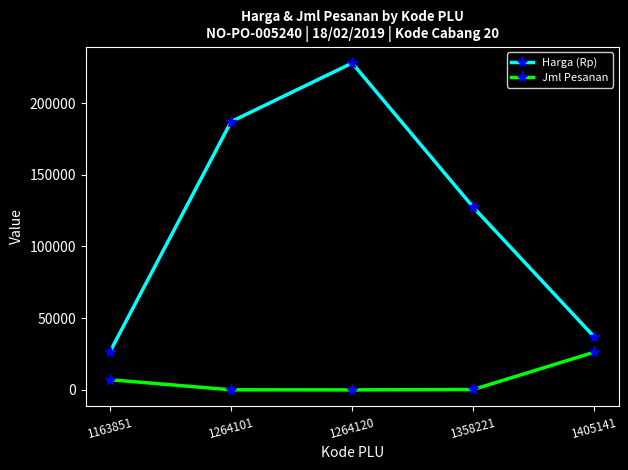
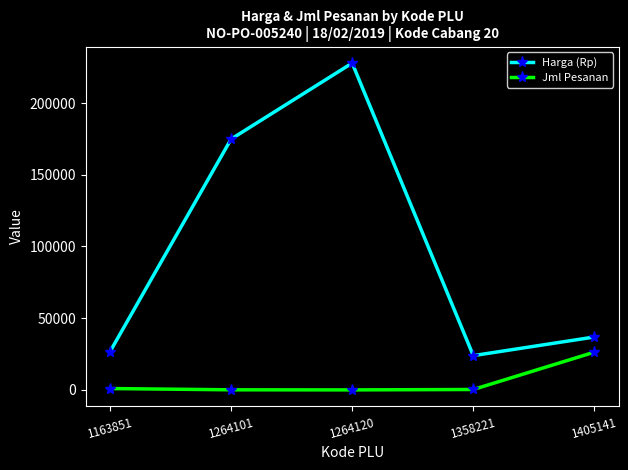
  {
    "Harga (Rp)": {
      "1163851": 27000,
-     "1264101": 187000,
+     "1264101": 175000,
      "1264120": 228000,
-     "1358221": 127000,
+     "1358221": 24000,
      "1405141": 37000
    },
    "Jml Pesanan": {
-     "1163851": 7000,
+     "1163851": 1000,
      "1264101": 0,
      "1264120": 0,
      "1358221": 0,
      "1405141": 26000
    }
  }
